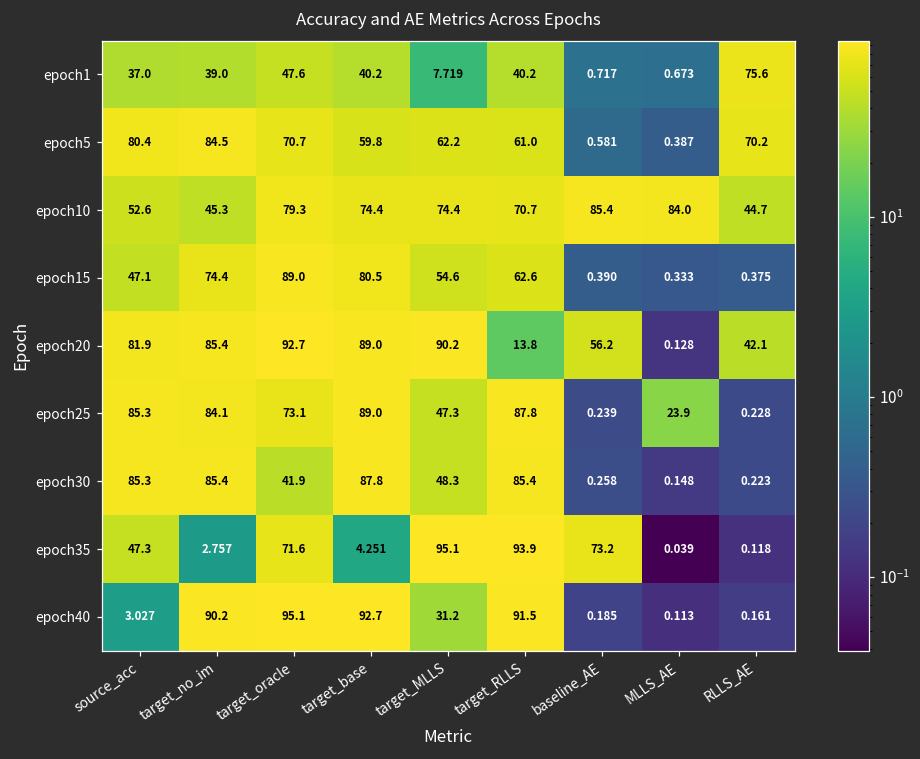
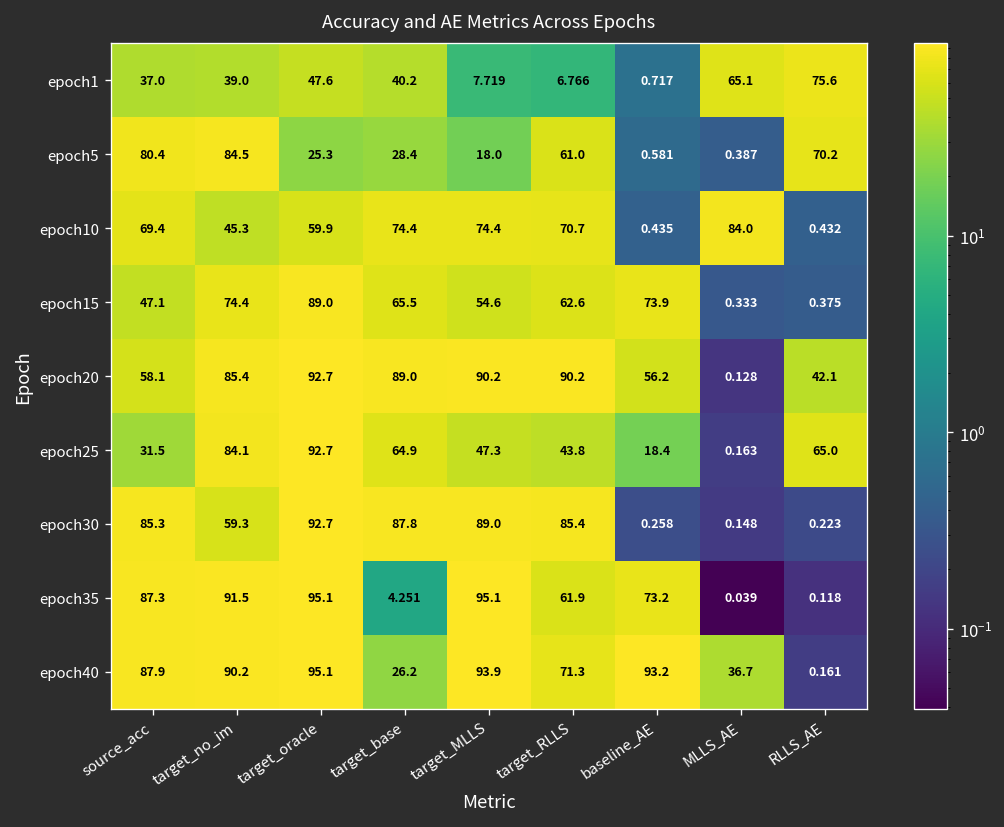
  {
    "epoch1": {
      "source_acc": 37.0,
      "target_no_im": 39.0,
      "target_oracle": 47.6,
      "target_base": 40.2,
      "target_MLLS": 7.719,
-     "target_RLLS": 40.2,
+     "target_RLLS": 6.766,
      "baseline_AE": 0.717,
-     "MLLS_AE": 0.673,
+     "MLLS_AE": 65.1,
      "RLLS_AE": 75.6
    },
    "epoch5": {
      "source_acc": 80.4,
      "target_no_im": 84.5,
-     "target_oracle": 70.7,
-     "target_base": 59.8,
-     "target_MLLS": 62.2,
+     "target_oracle": 25.3,
+     "target_base": 28.4,
+     "target_MLLS": 18.0,
      "target_RLLS": 61.0,
      "baseline_AE": 0.581,
      "MLLS_AE": 0.387,
      "RLLS_AE": 70.2
    },
    "epoch10": {
-     "source_acc": 52.6,
+     "source_acc": 69.4,
      "target_no_im": 45.3,
-     "target_oracle": 79.3,
+     "target_oracle": 59.9,
      "target_base": 74.4,
      "target_MLLS": 74.4,
      "target_RLLS": 70.7,
-     "baseline_AE": 85.4,
+     "baseline_AE": 0.435,
      "MLLS_AE": 84.0,
-     "RLLS_AE": 44.7
+     "RLLS_AE": 0.432
    },
    "epoch15": {
      "source_acc": 47.1,
      "target_no_im": 74.4,
      "target_oracle": 89.0,
-     "target_base": 80.5,
+     "target_base": 65.5,
      "target_MLLS": 54.6,
      "target_RLLS": 62.6,
-     "baseline_AE": 0.390,
+     "baseline_AE": 73.9,
      "MLLS_AE": 0.333,
      "RLLS_AE": 0.375
    },
    "epoch20": {
-     "source_acc": 81.9,
+     "source_acc": 58.1,
      "target_no_im": 85.4,
      "target_oracle": 92.7,
      "target_base": 89.0,
      "target_MLLS": 90.2,
-     "target_RLLS": 13.8,
+     "target_RLLS": 90.2,
      "baseline_AE": 56.2,
      "MLLS_AE": 0.128,
      "RLLS_AE": 42.1
    },
    "epoch25": {
-     "source_acc": 85.3,
+     "source_acc": 31.5,
      "target_no_im": 84.1,
-     "target_oracle": 73.1,
-     "target_base": 89.0,
+     "target_oracle": 92.7,
+     "target_base": 64.9,
      "target_MLLS": 47.3,
-     "target_RLLS": 87.8,
-     "baseline_AE": 0.239,
-     "MLLS_AE": 23.9,
-     "RLLS_AE": 0.228
+     "target_RLLS": 43.8,
+     "baseline_AE": 18.4,
+     "MLLS_AE": 0.163,
+     "RLLS_AE": 65.0
    },
    "epoch30": {
      "source_acc": 85.3,
-     "target_no_im": 85.4,
-     "target_oracle": 41.9,
+     "target_no_im": 59.3,
+     "target_oracle": 92.7,
      "target_base": 87.8,
-     "target_MLLS": 48.3,
+     "target_MLLS": 89.0,
      "target_RLLS": 85.4,
      "baseline_AE": 0.258,
      "MLLS_AE": 0.148,
      "RLLS_AE": 0.223
    },
    "epoch35": {
-     "source_acc": 47.3,
-     "target_no_im": 2.757,
-     "target_oracle": 71.6,
+     "source_acc": 87.3,
+     "target_no_im": 91.5,
+     "target_oracle": 95.1,
      "target_base": 4.251,
      "target_MLLS": 95.1,
-     "target_RLLS": 93.9,
+     "target_RLLS": 61.9,
      "baseline_AE": 73.2,
      "MLLS_AE": 0.039,
      "RLLS_AE": 0.118
    },
    "epoch40": {
-     "source_acc": 3.027,
+     "source_acc": 87.9,
      "target_no_im": 90.2,
      "target_oracle": 95.1,
-     "target_base": 92.7,
-     "target_MLLS": 31.2,
-     "target_RLLS": 91.5,
-     "baseline_AE": 0.185,
-     "MLLS_AE": 0.113,
+     "target_base": 26.2,
+     "target_MLLS": 93.9,
+     "target_RLLS": 71.3,
+     "baseline_AE": 93.2,
+     "MLLS_AE": 36.7,
      "RLLS_AE": 0.161
    }
  }
